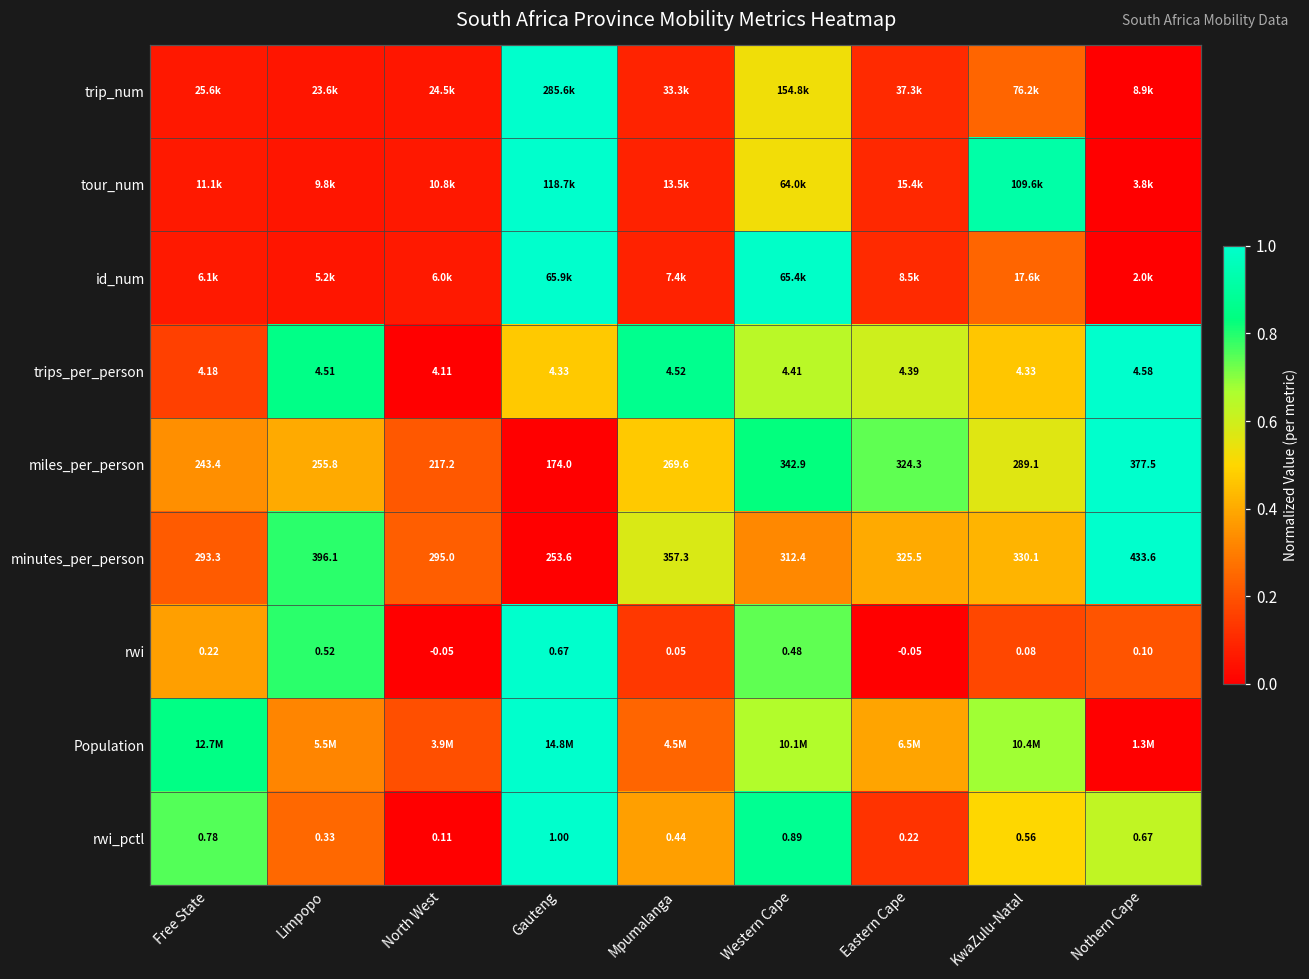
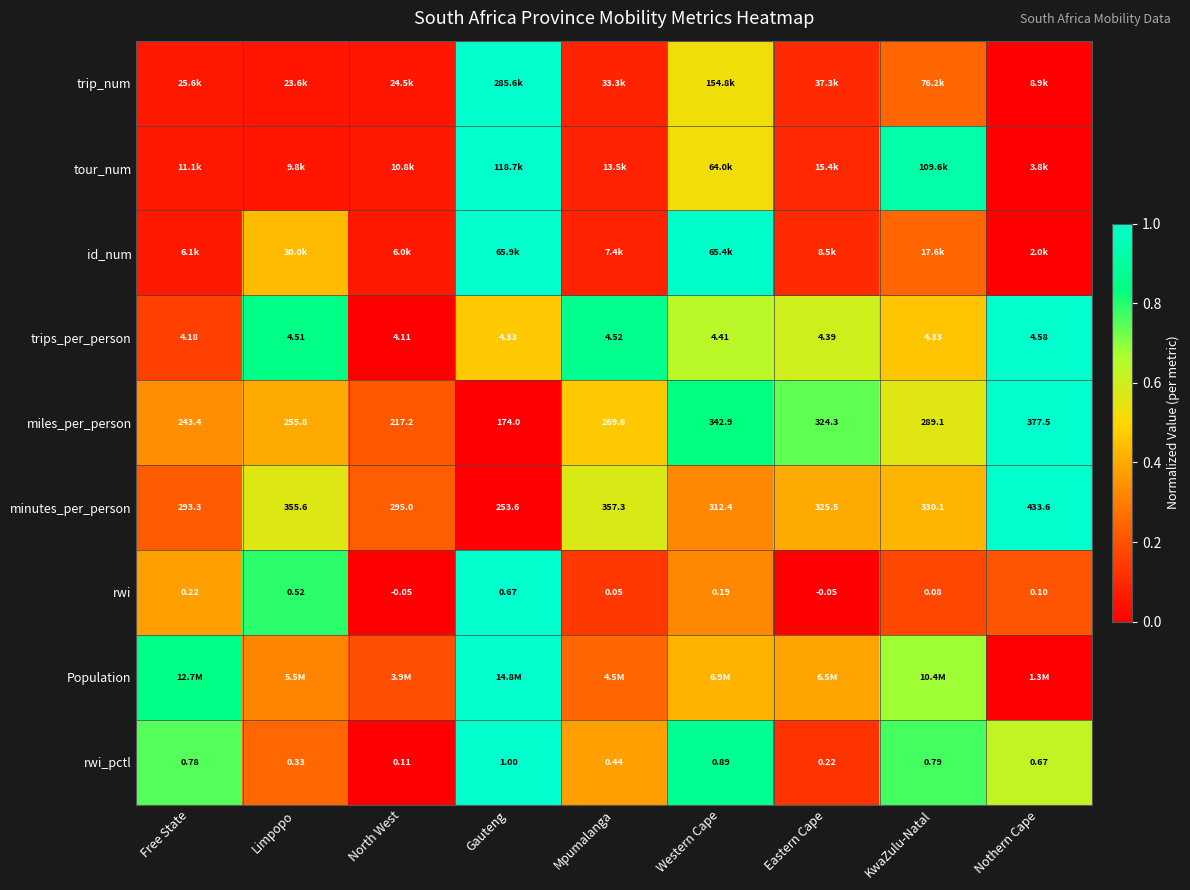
  {
    "trip_num": {
      "Free State": "25.6k",
      "Limpopo": "23.6k",
      "North West": "24.5k",
      "Gauteng": "285.6k",
      "Mpumalanga": "33.3k",
      "Western Cape": "154.8k",
      "Eastern Cape": "37.3k",
      "KwaZulu-Natal": "76.2k",
      "Nothern Cape": "8.9k"
    },
    "tour_num": {
      "Free State": "11.1k",
      "Limpopo": "9.8k",
      "North West": "10.8k",
      "Gauteng": "118.7k",
      "Mpumalanga": "13.5k",
      "Western Cape": "64.0k",
      "Eastern Cape": "15.4k",
      "KwaZulu-Natal": "109.6k",
      "Nothern Cape": "3.8k"
    },
    "id_num": {
      "Free State": "6.1k",
-     "Limpopo": "5.2k",
+     "Limpopo": "30.0k",
      "North West": "6.0k",
      "Gauteng": "65.9k",
      "Mpumalanga": "7.4k",
      "Western Cape": "65.4k",
      "Eastern Cape": "8.5k",
      "KwaZulu-Natal": "17.6k",
      "Nothern Cape": "2.0k"
    },
    "trips_per_person": {
      "Free State": "4.18",
      "Limpopo": "4.51",
      "North West": "4.11",
      "Gauteng": "4.33",
      "Mpumalanga": "4.52",
      "Western Cape": "4.41",
      "Eastern Cape": "4.39",
      "KwaZulu-Natal": "4.33",
      "Nothern Cape": "4.58"
    },
    "miles_per_person": {
      "Free State": "243.4",
      "Limpopo": "255.8",
      "North West": "217.2",
      "Gauteng": "174.0",
      "Mpumalanga": "269.6",
      "Western Cape": "342.9",
      "Eastern Cape": "324.3",
      "KwaZulu-Natal": "289.1",
      "Nothern Cape": "377.5"
    },
    "minutes_per_person": {
      "Free State": "293.3",
-     "Limpopo": "396.1",
+     "Limpopo": "355.6",
      "North West": "295.0",
      "Gauteng": "253.6",
      "Mpumalanga": "357.3",
      "Western Cape": "312.4",
      "Eastern Cape": "325.5",
      "KwaZulu-Natal": "330.1",
      "Nothern Cape": "433.6"
    },
    "rwi": {
      "Free State": "0.22",
      "Limpopo": "0.52",
      "North West": "-0.05",
      "Gauteng": "0.67",
      "Mpumalanga": "0.05",
-     "Western Cape": "0.48",
+     "Western Cape": "0.19",
      "Eastern Cape": "-0.05",
      "KwaZulu-Natal": "0.08",
      "Nothern Cape": "0.10"
    },
    "Population": {
      "Free State": "12.7M",
      "Limpopo": "5.5M",
      "North West": "3.9M",
      "Gauteng": "14.8M",
      "Mpumalanga": "4.5M",
-     "Western Cape": "10.1M",
+     "Western Cape": "6.9M",
      "Eastern Cape": "6.5M",
      "KwaZulu-Natal": "10.4M",
      "Nothern Cape": "1.3M"
    },
    "rwi_pctl": {
      "Free State": "0.78",
      "Limpopo": "0.33",
      "North West": "0.11",
      "Gauteng": "1.00",
      "Mpumalanga": "0.44",
      "Western Cape": "0.89",
      "Eastern Cape": "0.22",
-     "KwaZulu-Natal": "0.56",
+     "KwaZulu-Natal": "0.79",
      "Nothern Cape": "0.67"
    }
  }
